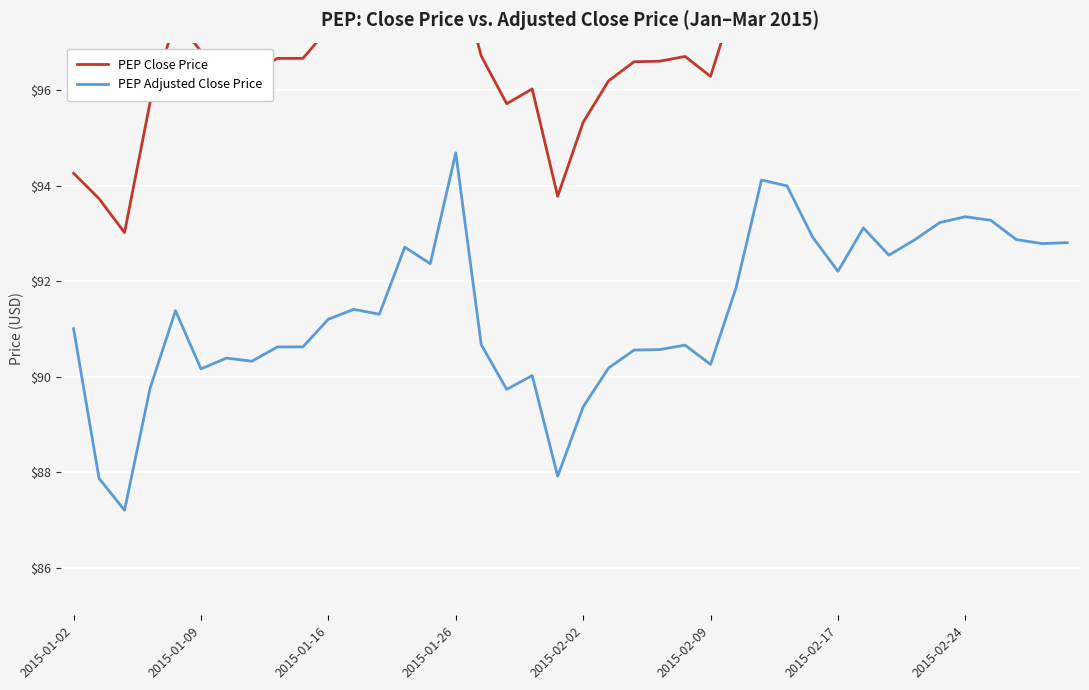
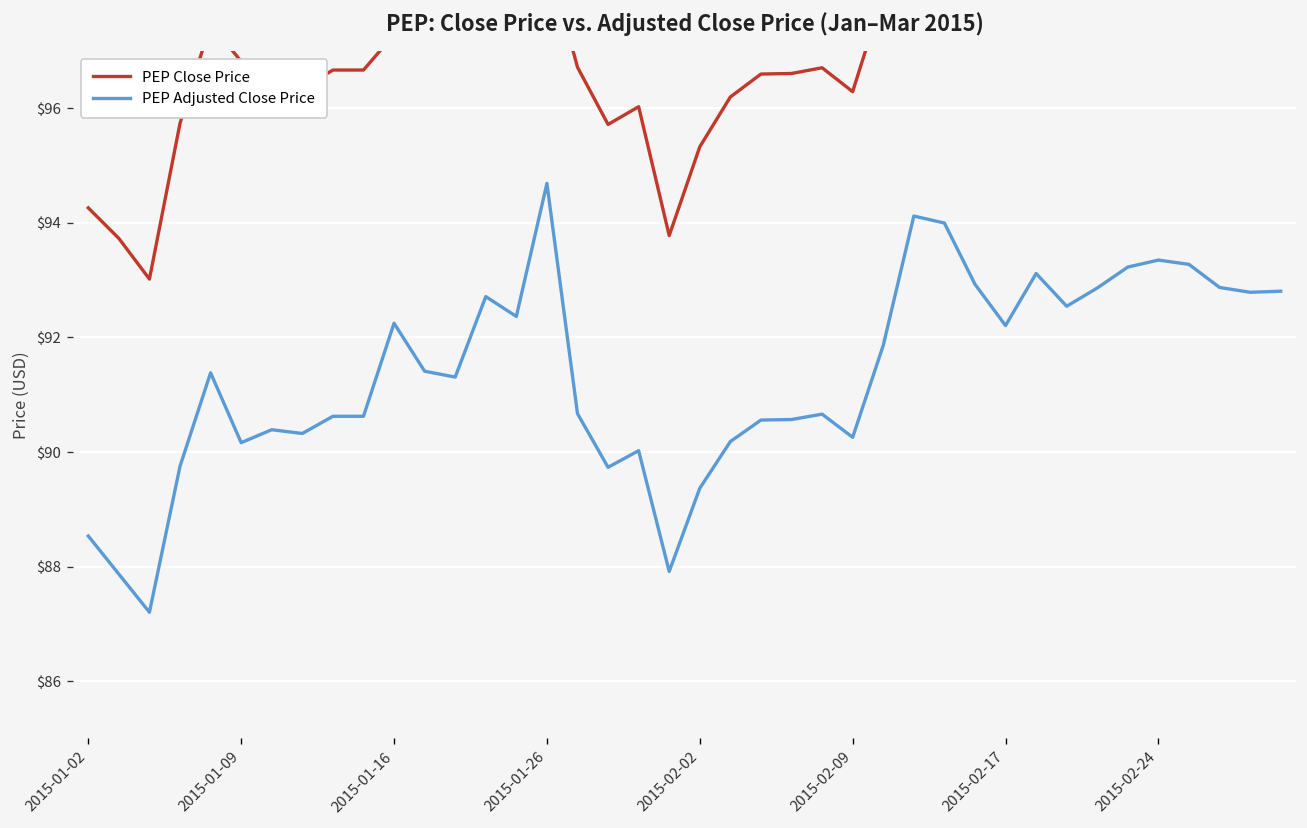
  {
    "PEP Close Price": {
      "2015-01-02": "$94.3",
      "2015-02-02": "$95.3",
      "2015-02-09": "$96.3"
    },
    "PEP Adjusted Close Price": {
-     "2015-01-02": "$91.0",
+     "2015-01-02": "$88.5",
      "2015-01-09": "$90.2",
-     "2015-01-16": "$91.2",
+     "2015-01-16": "$92.2",
      "2015-01-26": "$94.7",
      "2015-02-02": "$89.4",
      "2015-02-09": "$90.3",
      "2015-02-17": "$92.2",
      "2015-02-24": "$93.4"
    }
  }
